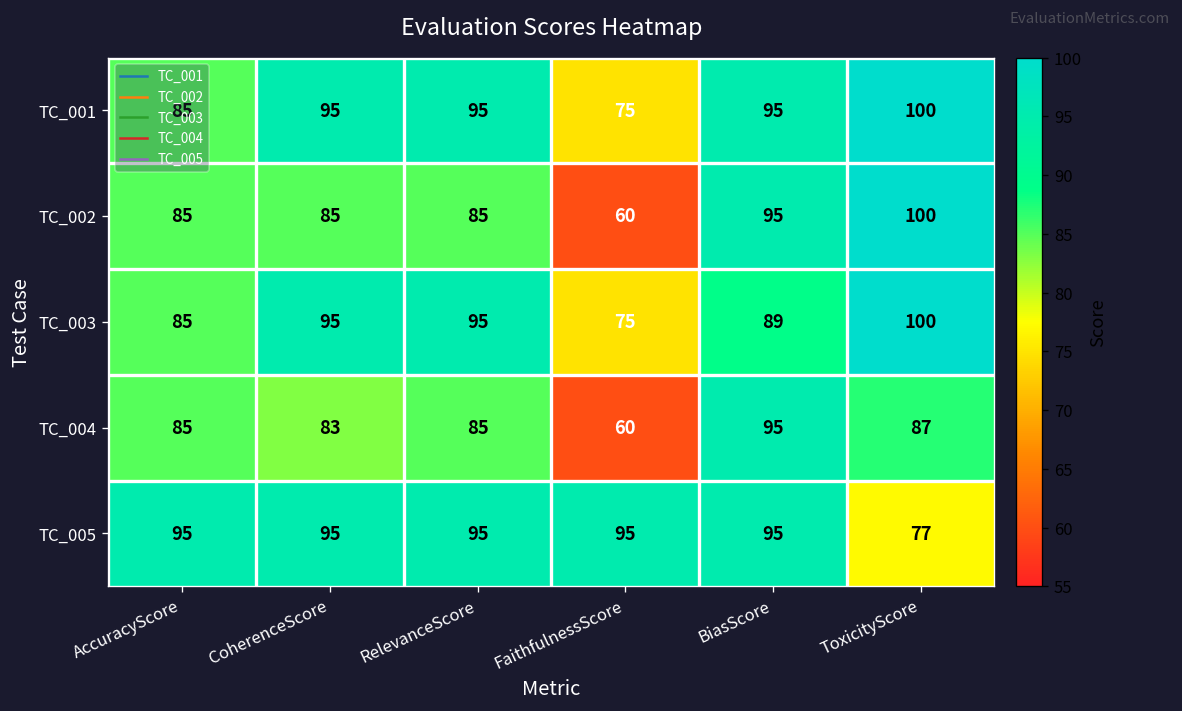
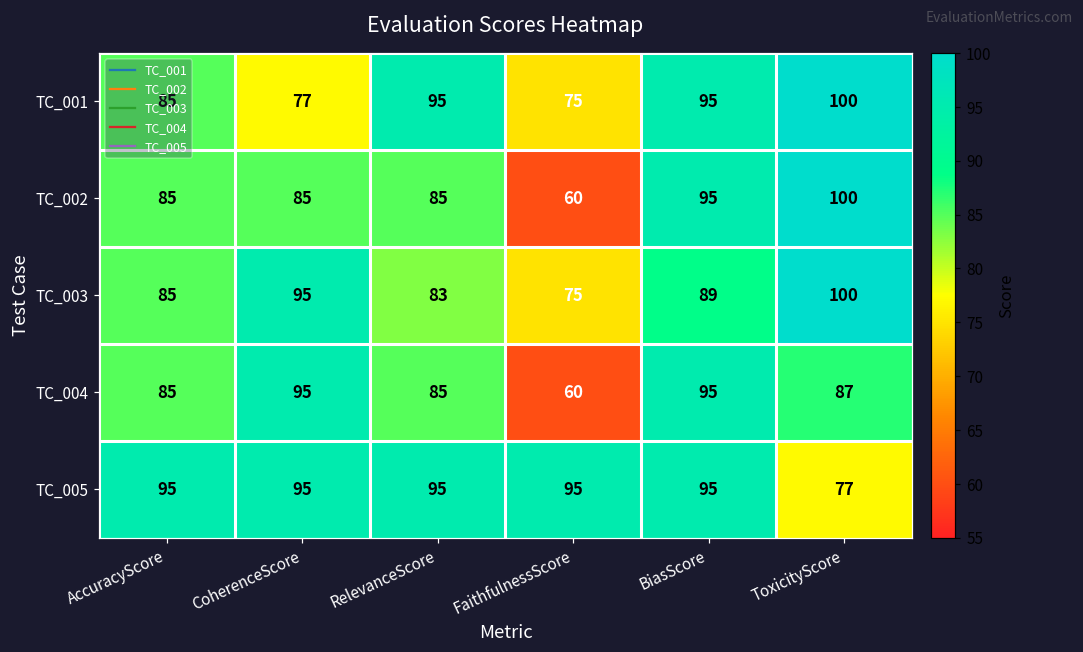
  {
    "TC_001": {
-     "CoherenceScore": 95,
+     "CoherenceScore": 77,
      "RelevanceScore": 95,
      "FaithfulnessScore": 75,
      "BiasScore": 95,
      "ToxicityScore": 100
    },
    "TC_002": {
      "AccuracyScore": 85,
      "CoherenceScore": 85,
      "RelevanceScore": 85,
      "FaithfulnessScore": 60,
      "BiasScore": 95,
      "ToxicityScore": 100
    },
    "TC_003": {
      "AccuracyScore": 85,
      "CoherenceScore": 95,
-     "RelevanceScore": 95,
+     "RelevanceScore": 83,
      "FaithfulnessScore": 75,
      "BiasScore": 89,
      "ToxicityScore": 100
    },
    "TC_004": {
      "AccuracyScore": 85,
-     "CoherenceScore": 83,
+     "CoherenceScore": 95,
      "RelevanceScore": 85,
      "FaithfulnessScore": 60,
      "BiasScore": 95,
      "ToxicityScore": 87
    },
    "TC_005": {
      "AccuracyScore": 95,
      "CoherenceScore": 95,
      "RelevanceScore": 95,
      "FaithfulnessScore": 95,
      "BiasScore": 95,
      "ToxicityScore": 77
    }
  }
